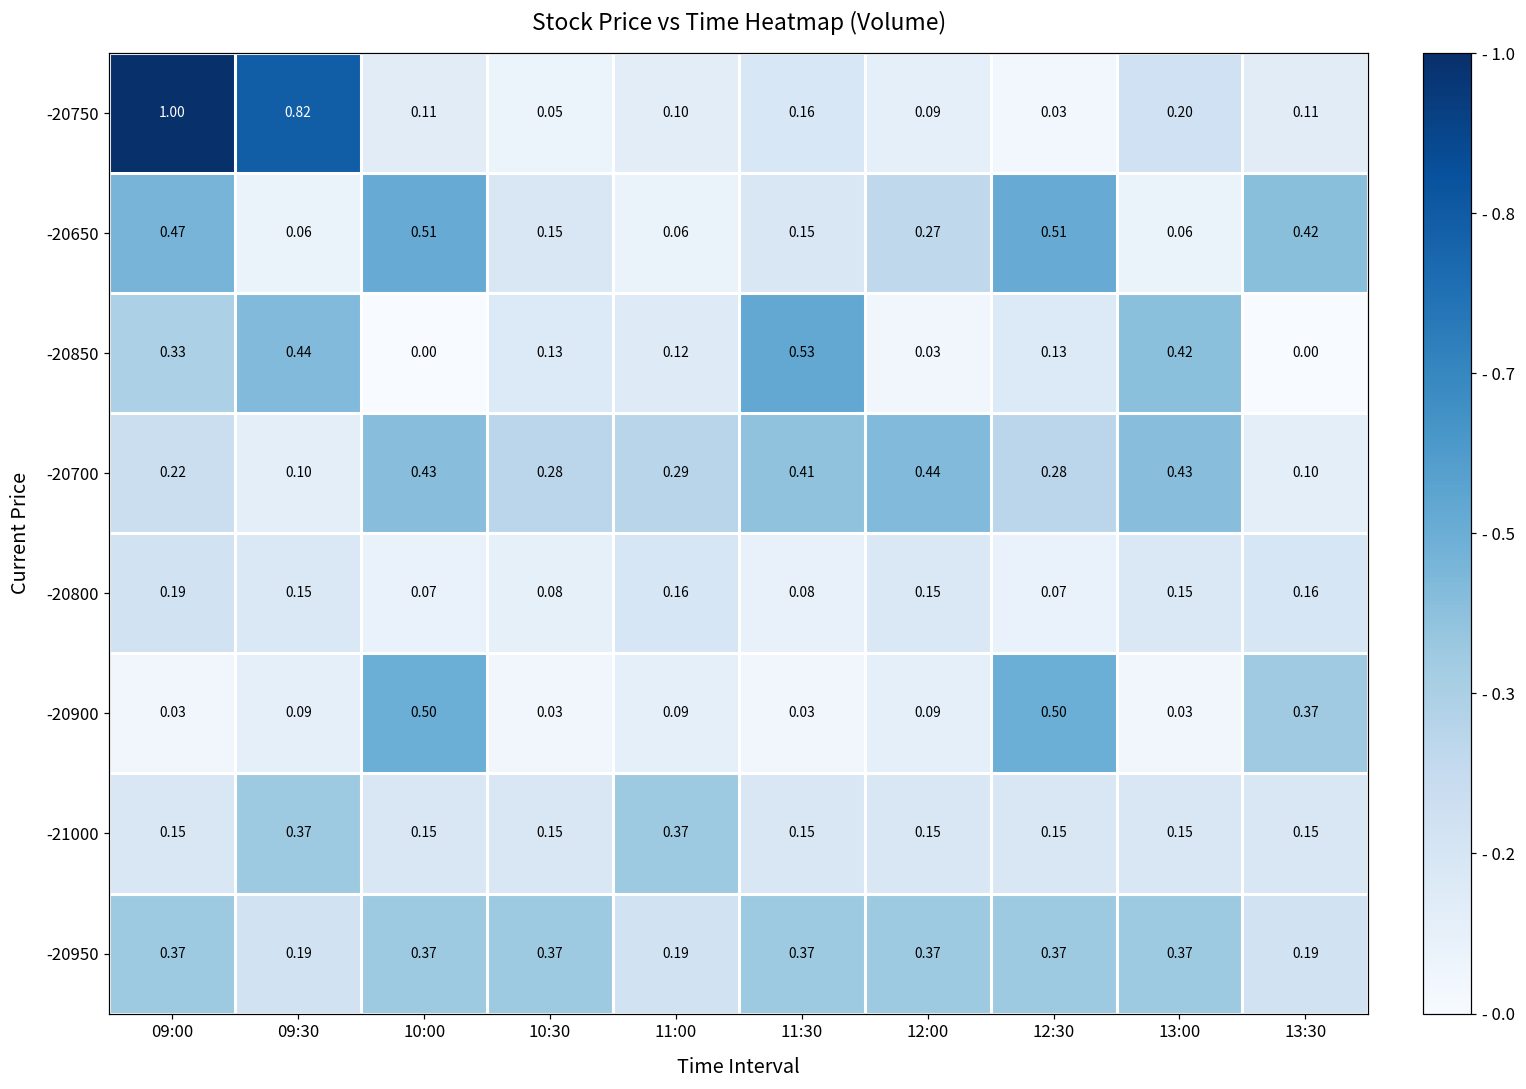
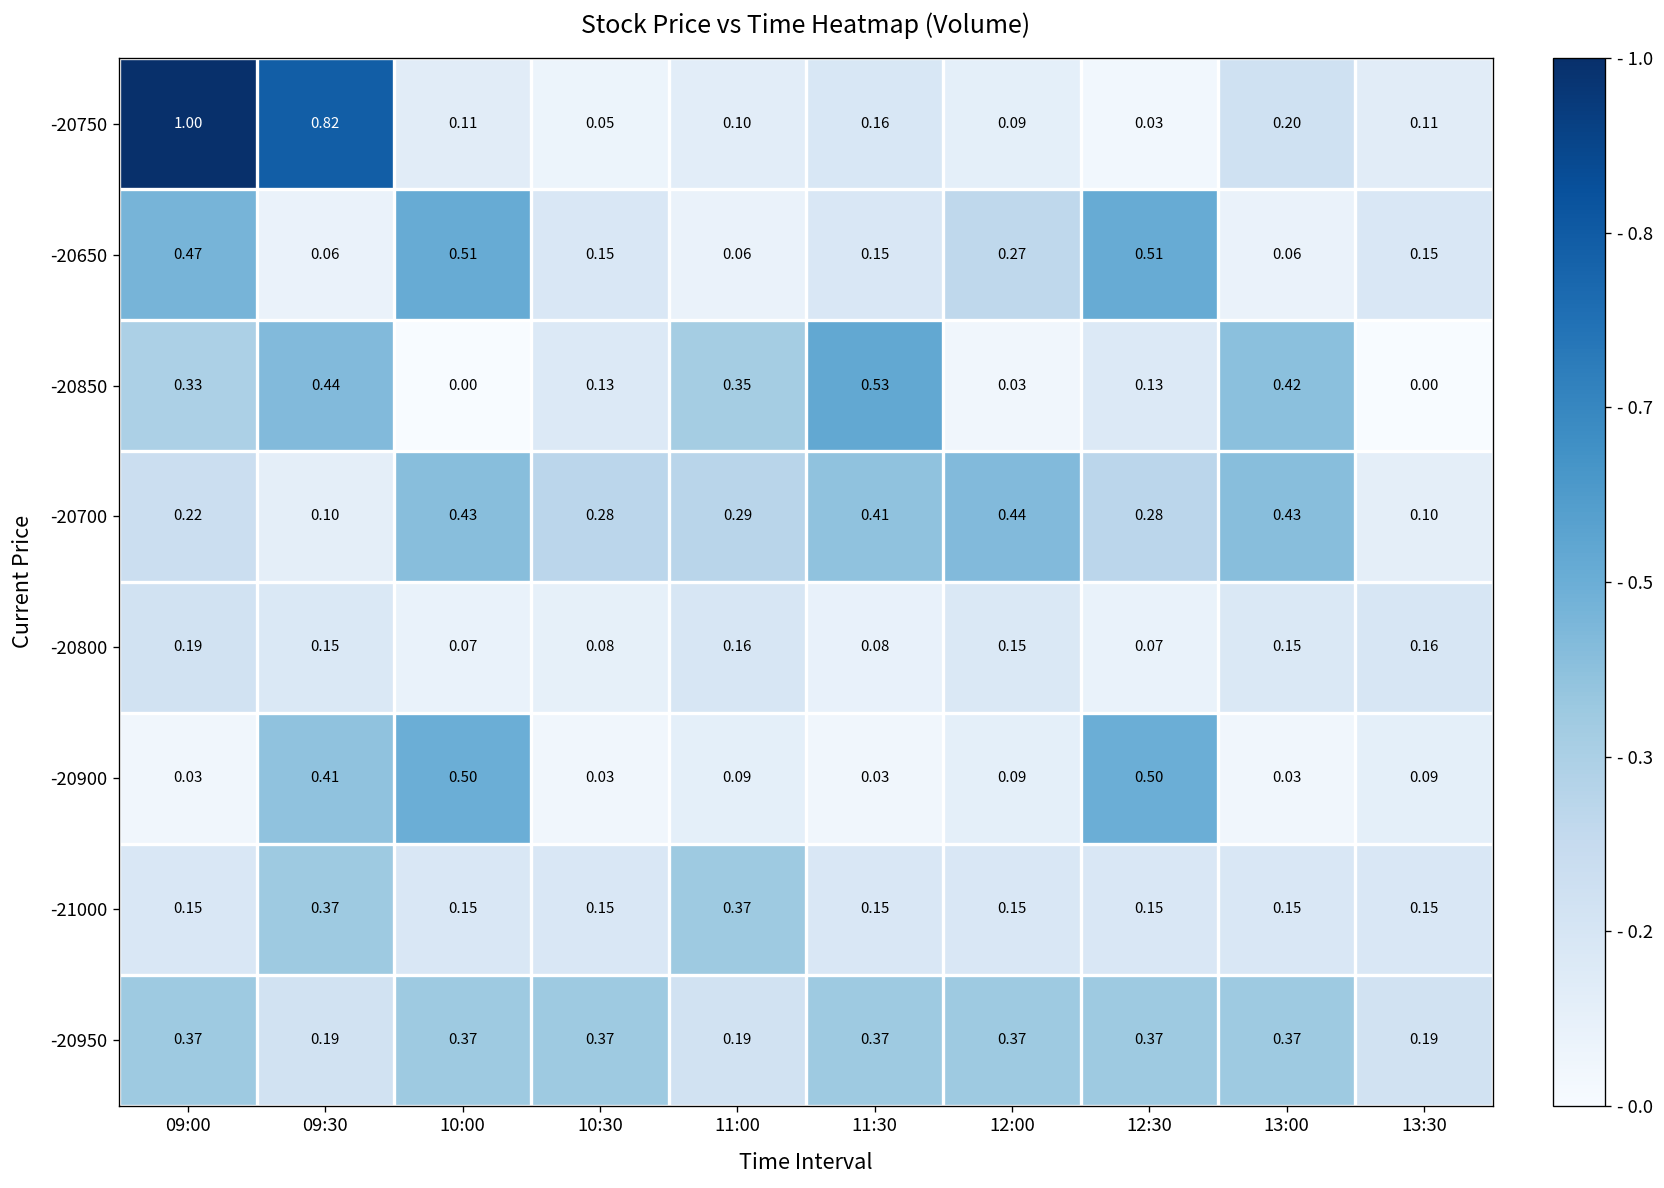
  {
    "-20750": {
      "09:00": 1.00,
      "09:30": 0.82,
      "10:00": 0.11,
      "10:30": 0.05,
      "11:00": 0.10,
      "11:30": 0.16,
      "12:00": 0.09,
      "12:30": 0.03,
      "13:00": 0.20,
      "13:30": 0.11
    },
    "-20650": {
      "09:00": 0.47,
      "09:30": 0.06,
      "10:00": 0.51,
      "10:30": 0.15,
      "11:00": 0.06,
      "11:30": 0.15,
      "12:00": 0.27,
      "12:30": 0.51,
      "13:00": 0.06,
-     "13:30": 0.42
+     "13:30": 0.15
    },
    "-20850": {
      "09:00": 0.33,
      "09:30": 0.44,
      "10:00": 0.00,
      "10:30": 0.13,
-     "11:00": 0.12,
+     "11:00": 0.35,
      "11:30": 0.53,
      "12:00": 0.03,
      "12:30": 0.13,
      "13:00": 0.42,
      "13:30": 0.00
    },
    "-20700": {
      "09:00": 0.22,
      "09:30": 0.10,
      "10:00": 0.43,
      "10:30": 0.28,
      "11:00": 0.29,
      "11:30": 0.41,
      "12:00": 0.44,
      "12:30": 0.28,
      "13:00": 0.43,
      "13:30": 0.10
    },
    "-20800": {
      "09:00": 0.19,
      "09:30": 0.15,
      "10:00": 0.07,
      "10:30": 0.08,
      "11:00": 0.16,
      "11:30": 0.08,
      "12:00": 0.15,
      "12:30": 0.07,
      "13:00": 0.15,
      "13:30": 0.16
    },
    "-20900": {
      "09:00": 0.03,
-     "09:30": 0.09,
+     "09:30": 0.41,
      "10:00": 0.50,
      "10:30": 0.03,
      "11:00": 0.09,
      "11:30": 0.03,
      "12:00": 0.09,
      "12:30": 0.50,
      "13:00": 0.03,
-     "13:30": 0.37
+     "13:30": 0.09
    },
    "-21000": {
      "09:00": 0.15,
      "09:30": 0.37,
      "10:00": 0.15,
      "10:30": 0.15,
      "11:00": 0.37,
      "11:30": 0.15,
      "12:00": 0.15,
      "12:30": 0.15,
      "13:00": 0.15,
      "13:30": 0.15
    },
    "-20950": {
      "09:00": 0.37,
      "09:30": 0.19,
      "10:00": 0.37,
      "10:30": 0.37,
      "11:00": 0.19,
      "11:30": 0.37,
      "12:00": 0.37,
      "12:30": 0.37,
      "13:00": 0.37,
      "13:30": 0.19
    }
  }
